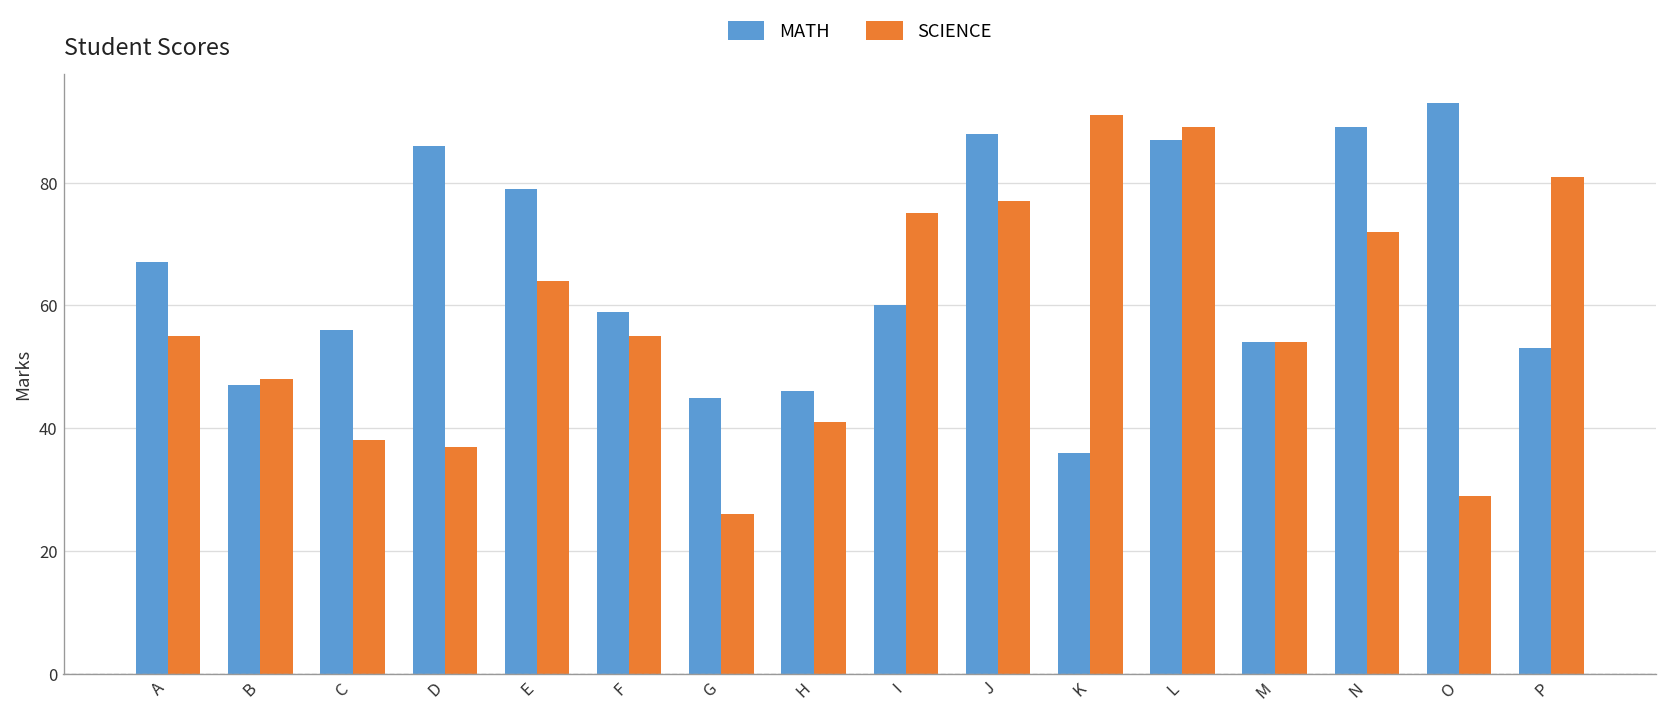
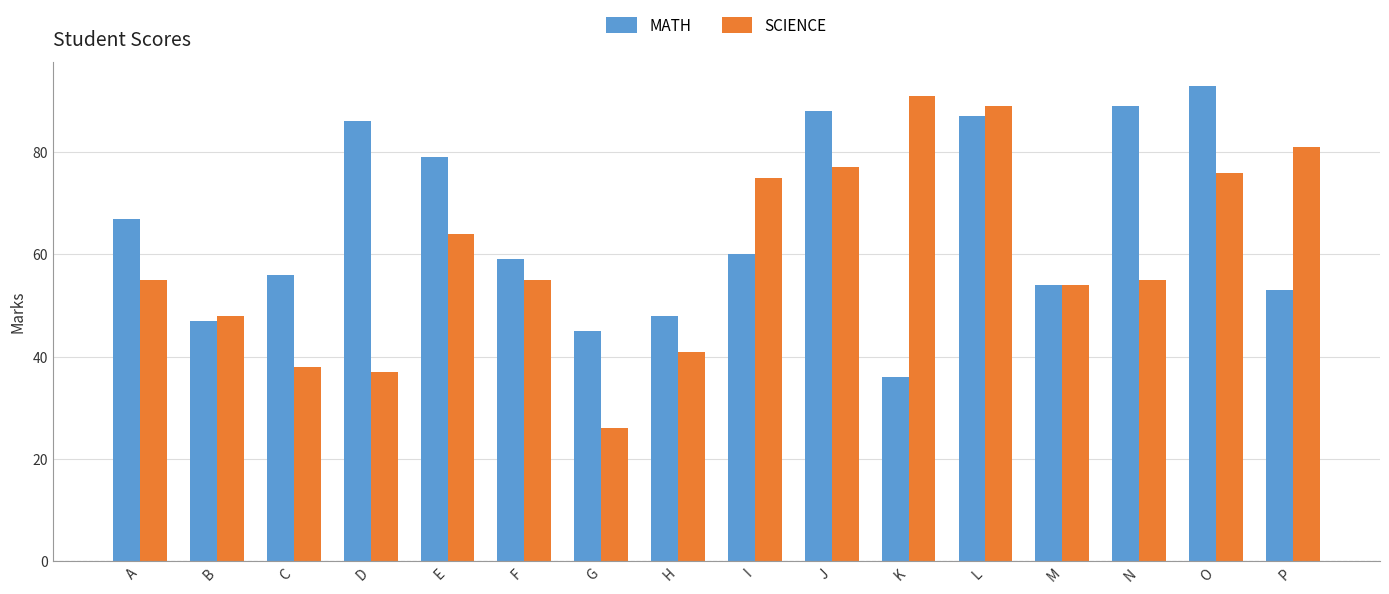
  {
    "MATH": {
      "A": 67,
      "B": 47,
      "C": 56,
      "D": 86,
      "E": 79,
      "F": 59,
      "G": 45,
-     "H": 46,
+     "H": 48,
      "I": 60,
      "J": 88,
      "K": 36,
      "L": 87,
      "M": 54,
      "N": 89,
      "O": 93,
      "P": 53
    },
    "SCIENCE": {
      "A": 55,
      "B": 48,
      "C": 38,
      "D": 37,
      "E": 64,
      "F": 55,
      "G": 26,
      "H": 41,
      "I": 75,
      "J": 77,
      "K": 91,
      "L": 89,
      "M": 54,
-     "N": 72,
-     "O": 29,
+     "N": 55,
+     "O": 76,
      "P": 81
    }
  }
